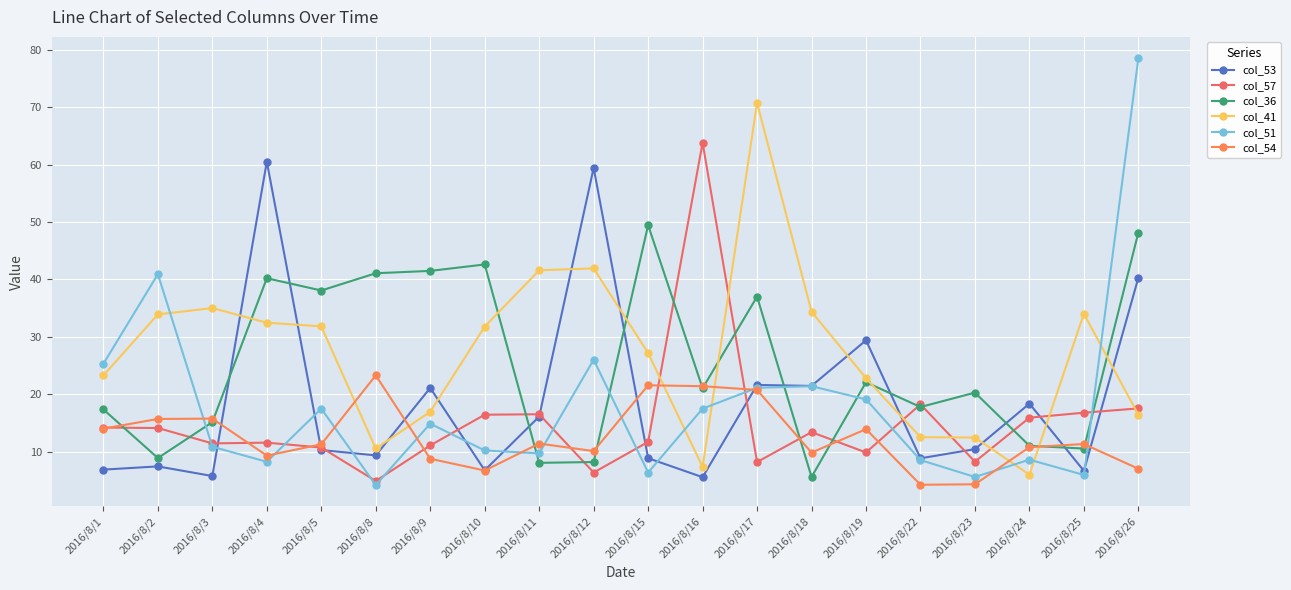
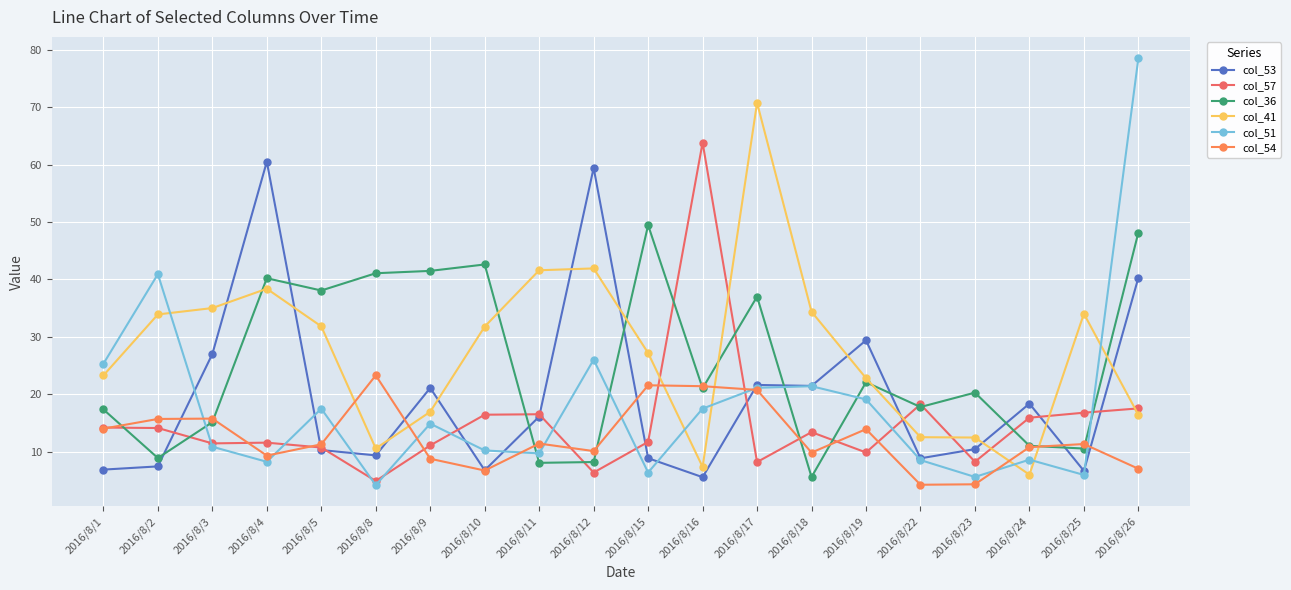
  {
    "col_53": {
      "2016/8/1": 7,
      "2016/8/2": 7,
-     "2016/8/3": 6,
+     "2016/8/3": 27,
      "2016/8/4": 61,
      "2016/8/8": 9,
      "2016/8/9": 21,
      "2016/8/12": 59,
      "2016/8/15": 9,
      "2016/8/16": 6,
      "2016/8/17": 22,
      "2016/8/19": 29,
      "2016/8/23": 10,
      "2016/8/24": 18,
      "2016/8/25": 7,
      "2016/8/26": 40
    },
    "col_36": {
      "2016/8/1": 17,
      "2016/8/2": 9,
      "2016/8/3": 15,
      "2016/8/4": 40,
      "2016/8/5": 38,
      "2016/8/8": 41,
      "2016/8/9": 42,
      "2016/8/10": 43,
      "2016/8/11": 8,
      "2016/8/12": 8,
      "2016/8/15": 49,
      "2016/8/17": 37,
      "2016/8/18": 6,
      "2016/8/19": 22,
      "2016/8/22": 18,
      "2016/8/23": 20,
      "2016/8/25": 11,
      "2016/8/26": 48
    },
    "col_41": {
      "2016/8/1": 23,
      "2016/8/2": 34,
      "2016/8/3": 35,
-     "2016/8/4": 32,
+     "2016/8/4": 38,
      "2016/8/5": 32,
      "2016/8/8": 11,
      "2016/8/9": 17,
      "2016/8/10": 32,
      "2016/8/11": 42,
      "2016/8/12": 42,
      "2016/8/15": 27,
      "2016/8/16": 7,
      "2016/8/17": 71,
      "2016/8/18": 34,
      "2016/8/19": 23,
      "2016/8/22": 13,
      "2016/8/23": 12,
      "2016/8/24": 6,
      "2016/8/25": 34,
      "2016/8/26": 16
    },
    "col_51": {
      "2016/8/1": 25,
      "2016/8/2": 41,
      "2016/8/3": 11,
      "2016/8/4": 8,
      "2016/8/5": 17,
      "2016/8/8": 4,
      "2016/8/9": 15,
      "2016/8/10": 10,
      "2016/8/11": 10,
      "2016/8/12": 26,
      "2016/8/15": 6,
      "2016/8/16": 17,
      "2016/8/19": 19,
      "2016/8/23": 6,
      "2016/8/24": 9,
      "2016/8/25": 6,
      "2016/8/26": 79
    }
  }
